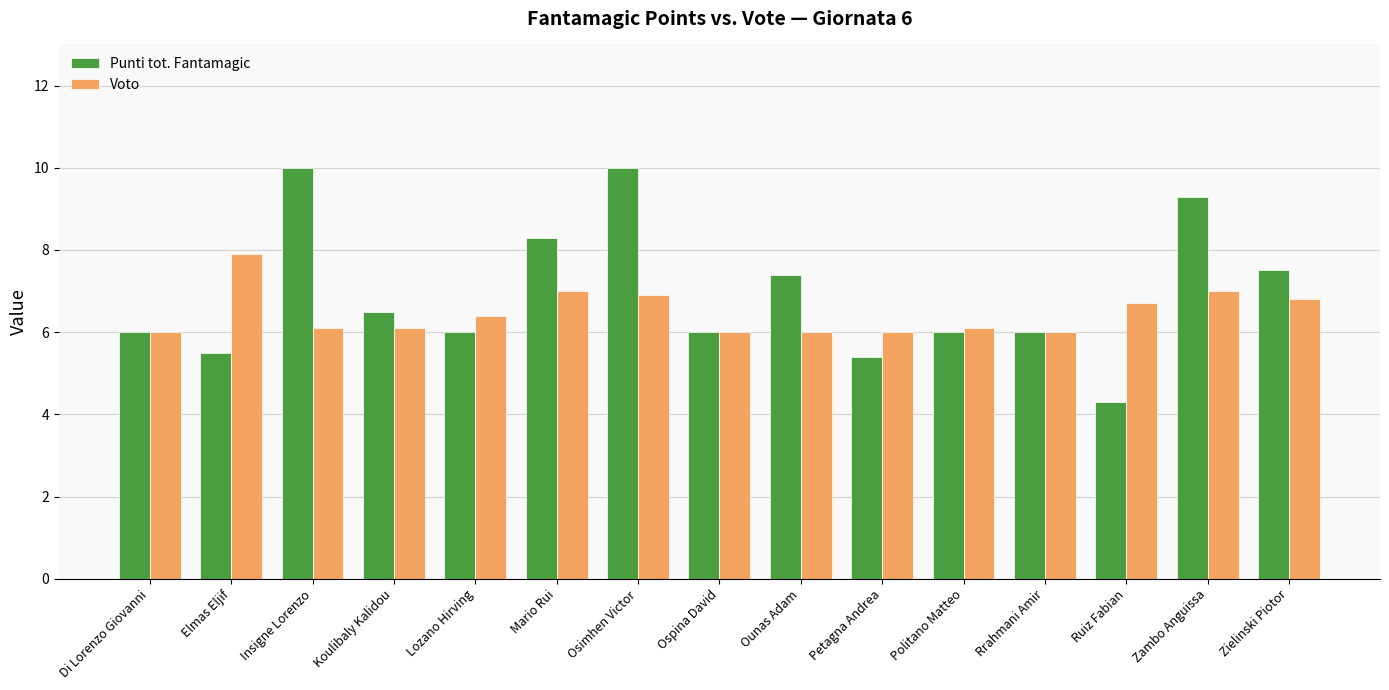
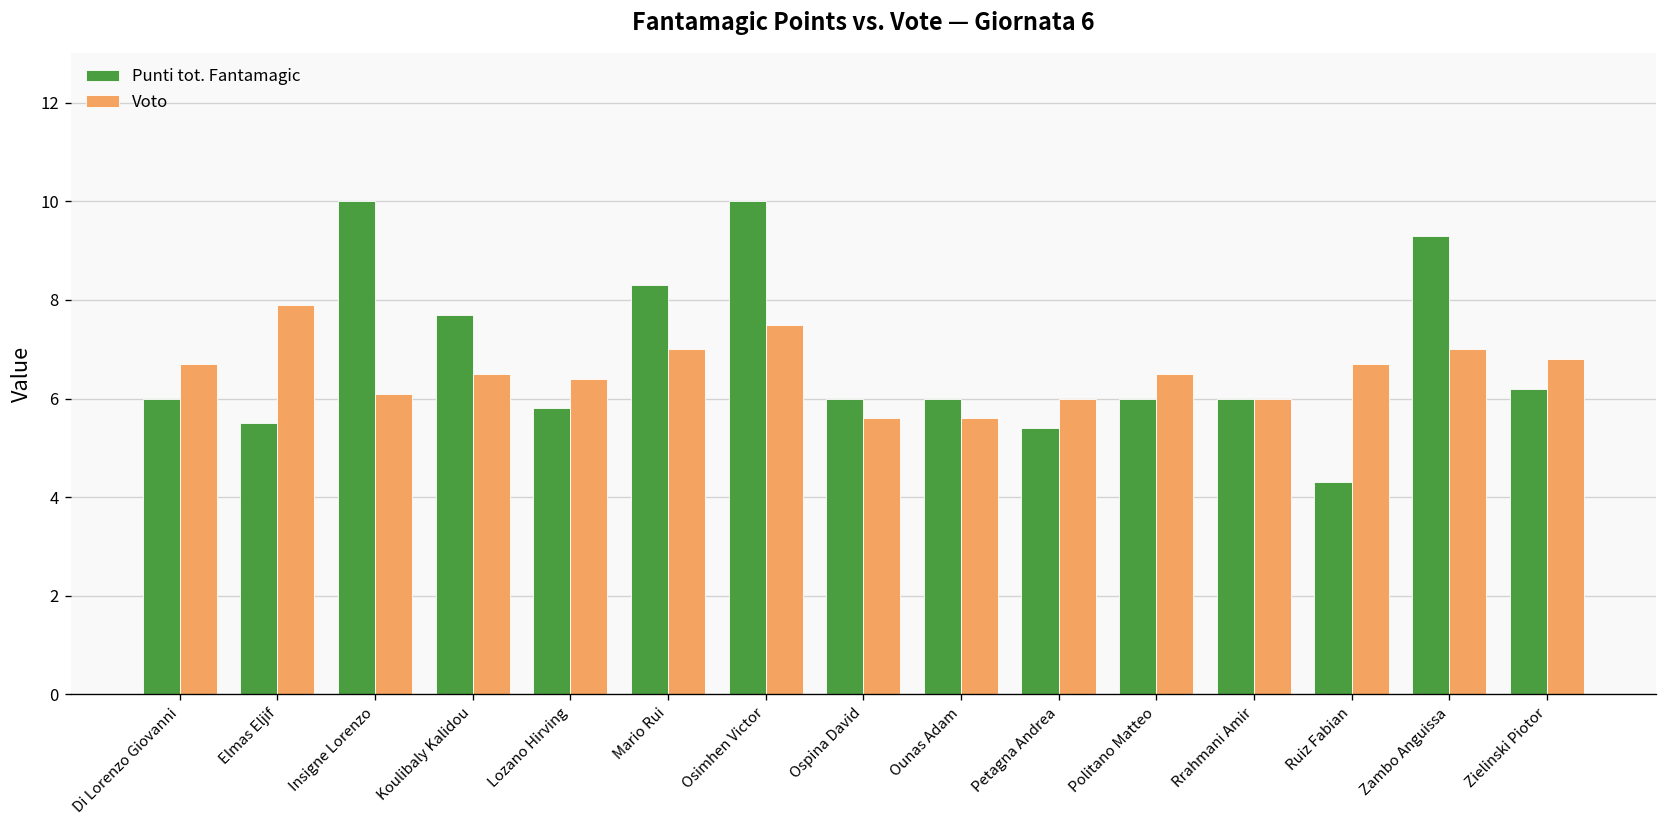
  {
    "Punti tot. Fantamagic": {
      "Di Lorenzo Giovanni": 6.0,
      "Elmas Eljif": 5.5,
      "Insigne Lorenzo": 10.0,
-     "Koulibaly Kalidou": 6.5,
-     "Lozano Hirving": 6.0,
+     "Koulibaly Kalidou": 7.7,
+     "Lozano Hirving": 5.8,
      "Mario Rui": 8.3,
      "Osimhen Victor": 10.0,
      "Ospina David": 6.0,
-     "Ounas Adam": 7.4,
+     "Ounas Adam": 6.0,
      "Petagna Andrea": 5.4,
      "Politano Matteo": 6.0,
      "Rrahmani Amir": 6.0,
      "Ruiz Fabian": 4.3,
      "Zambo Anguissa": 9.3,
-     "Zielinski Piotor": 7.5
+     "Zielinski Piotor": 6.2
    },
    "Voto": {
-     "Di Lorenzo Giovanni": 6.0,
+     "Di Lorenzo Giovanni": 6.7,
      "Elmas Eljif": 7.9,
      "Insigne Lorenzo": 6.1,
-     "Koulibaly Kalidou": 6.1,
+     "Koulibaly Kalidou": 6.5,
      "Lozano Hirving": 6.4,
      "Mario Rui": 7.0,
-     "Osimhen Victor": 6.9,
-     "Ospina David": 6.0,
-     "Ounas Adam": 6.0,
+     "Osimhen Victor": 7.5,
+     "Ospina David": 5.6,
+     "Ounas Adam": 5.6,
      "Petagna Andrea": 6.0,
-     "Politano Matteo": 6.1,
+     "Politano Matteo": 6.5,
      "Rrahmani Amir": 6.0,
      "Ruiz Fabian": 6.7,
      "Zambo Anguissa": 7.0,
      "Zielinski Piotor": 6.8
    }
  }
